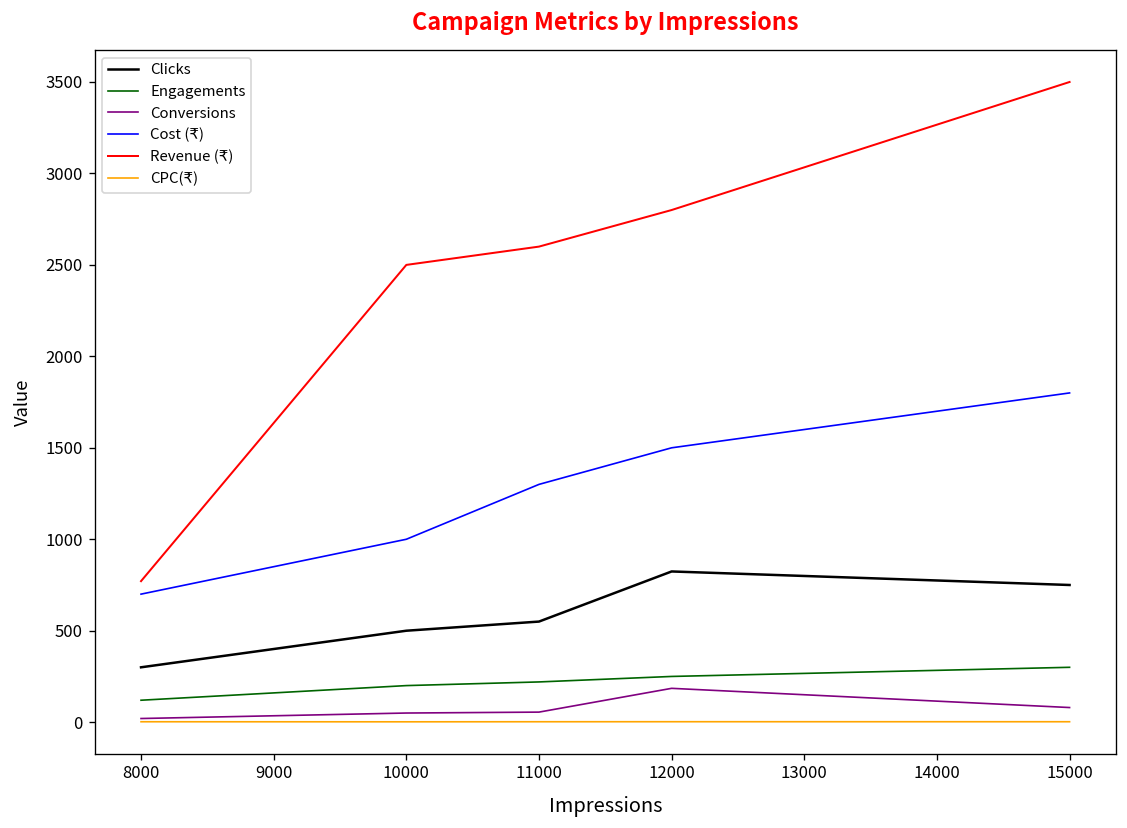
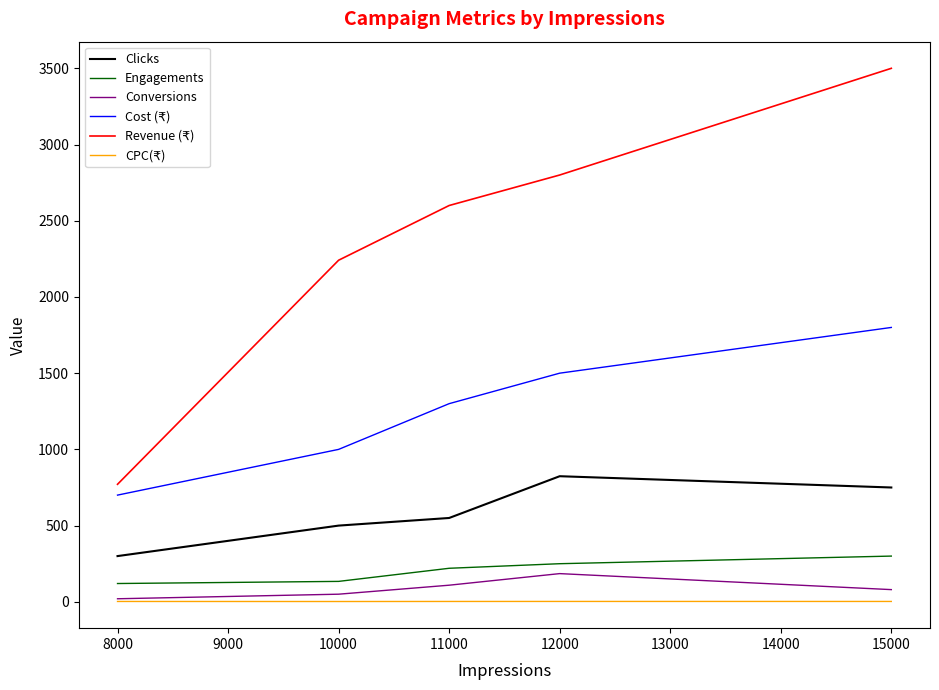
  {
    "Clicks": {
      "8000": 300,
      "10000": 500,
      "11000": 550,
      "12000": 820,
      "15000": 750
    },
    "Engagements": {
      "8000": 120,
-     "10000": 200,
+     "10000": 130,
      "11000": 220,
      "12000": 250,
      "15000": 300
    },
    "Conversions": {
      "8000": 20,
      "10000": 50,
-     "11000": 60,
+     "11000": 110,
      "12000": 190,
      "15000": 80
    },
    "Cost (₹)": {
      "8000": 700,
      "10000": 1000,
      "11000": 1300,
      "12000": 1500,
      "15000": 1800
    },
    "Revenue (₹)": {
      "8000": 770,
-     "10000": 2500,
+     "10000": 2240,
      "11000": 2600,
      "12000": 2800,
      "15000": 3500
    },
    "CPC(₹)": {
      "8000": 0,
      "10000": 0,
      "11000": 0,
      "12000": 0,
      "15000": 0
    }
  }
